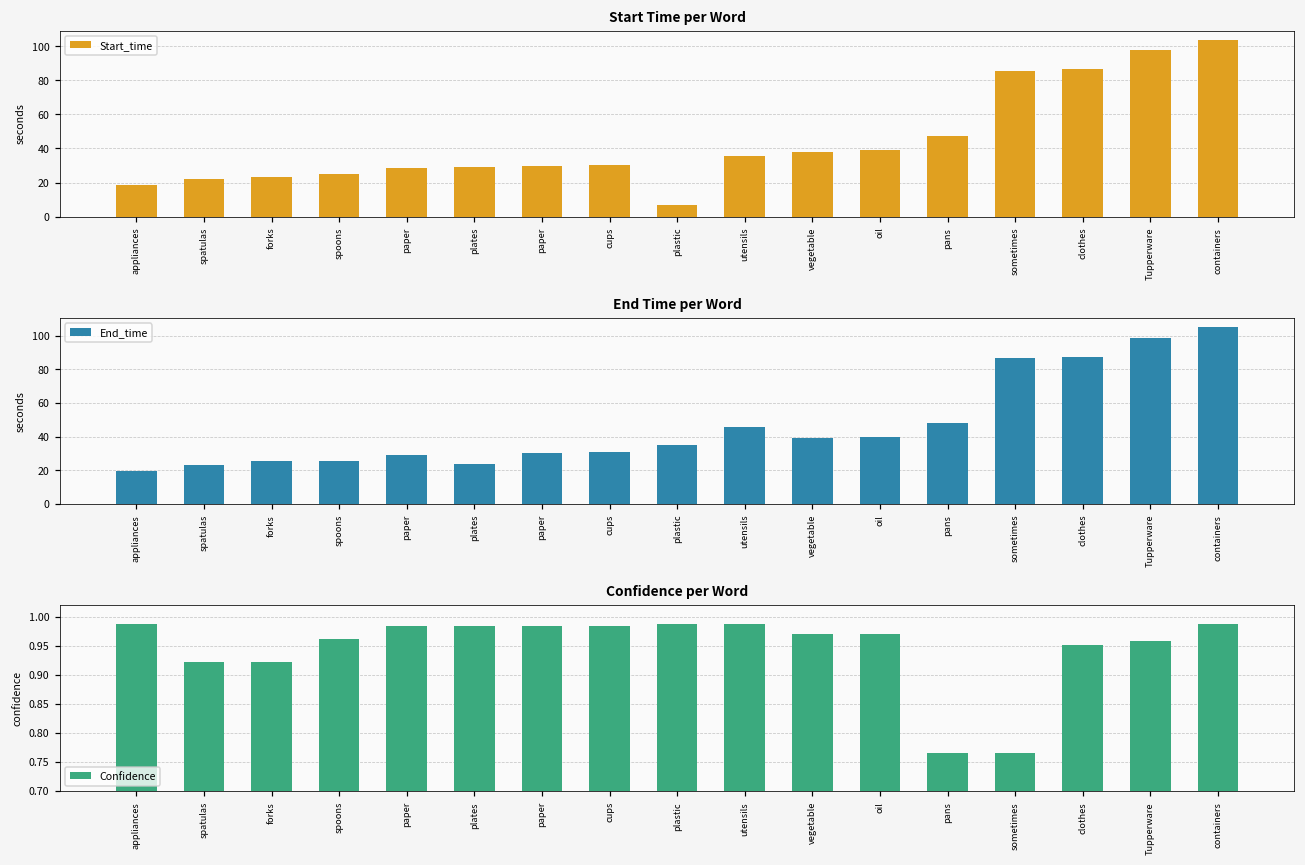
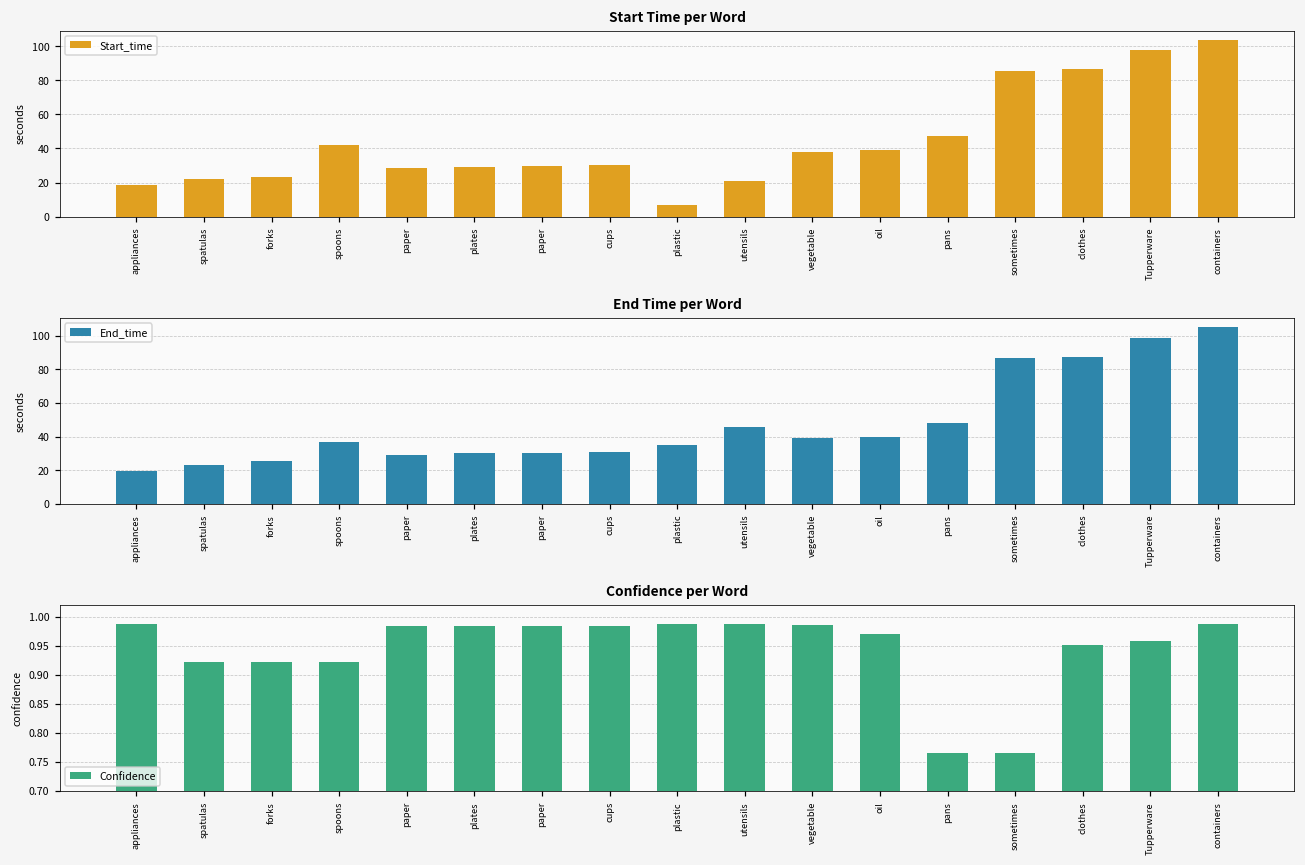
  {
    "Start Time per Word": {
      "appliances": 18,
      "spatulas": 22,
      "forks": 23,
-     "spoons": 25,
+     "spoons": 42,
      "plates": 29,
      "cups": 30,
      "plastic": 7,
-     "utensils": 35,
+     "utensils": 21,
      "vegetable": 38,
      "oil": 39,
      "pans": 47,
      "sometimes": 86,
      "clothes": 87,
      "Tupperware": 98,
      "containers": 104
    },
    "End Time per Word": {
      "appliances": 20,
      "spatulas": 23,
      "forks": 25,
-     "spoons": 26,
-     "plates": 24,
+     "spoons": 37,
+     "plates": 30,
      "cups": 31,
      "plastic": 35,
      "utensils": 46,
      "vegetable": 39,
      "oil": 40,
      "pans": 48,
      "sometimes": 87,
      "clothes": 88,
      "Tupperware": 99,
      "containers": 105
    },
    "Confidence per Word": {
      "appliances": 0.99,
      "spatulas": 0.92,
      "forks": 0.92,
-     "spoons": 0.96,
+     "spoons": 0.92,
      "plates": 0.98,
      "cups": 0.98,
      "plastic": 0.99,
      "utensils": 0.99,
-     "vegetable": 0.97,
+     "vegetable": 0.99,
      "oil": 0.97,
      "pans": 0.77,
      "sometimes": 0.77,
      "clothes": 0.95,
      "Tupperware": 0.96,
      "containers": 0.99
    }
  }
